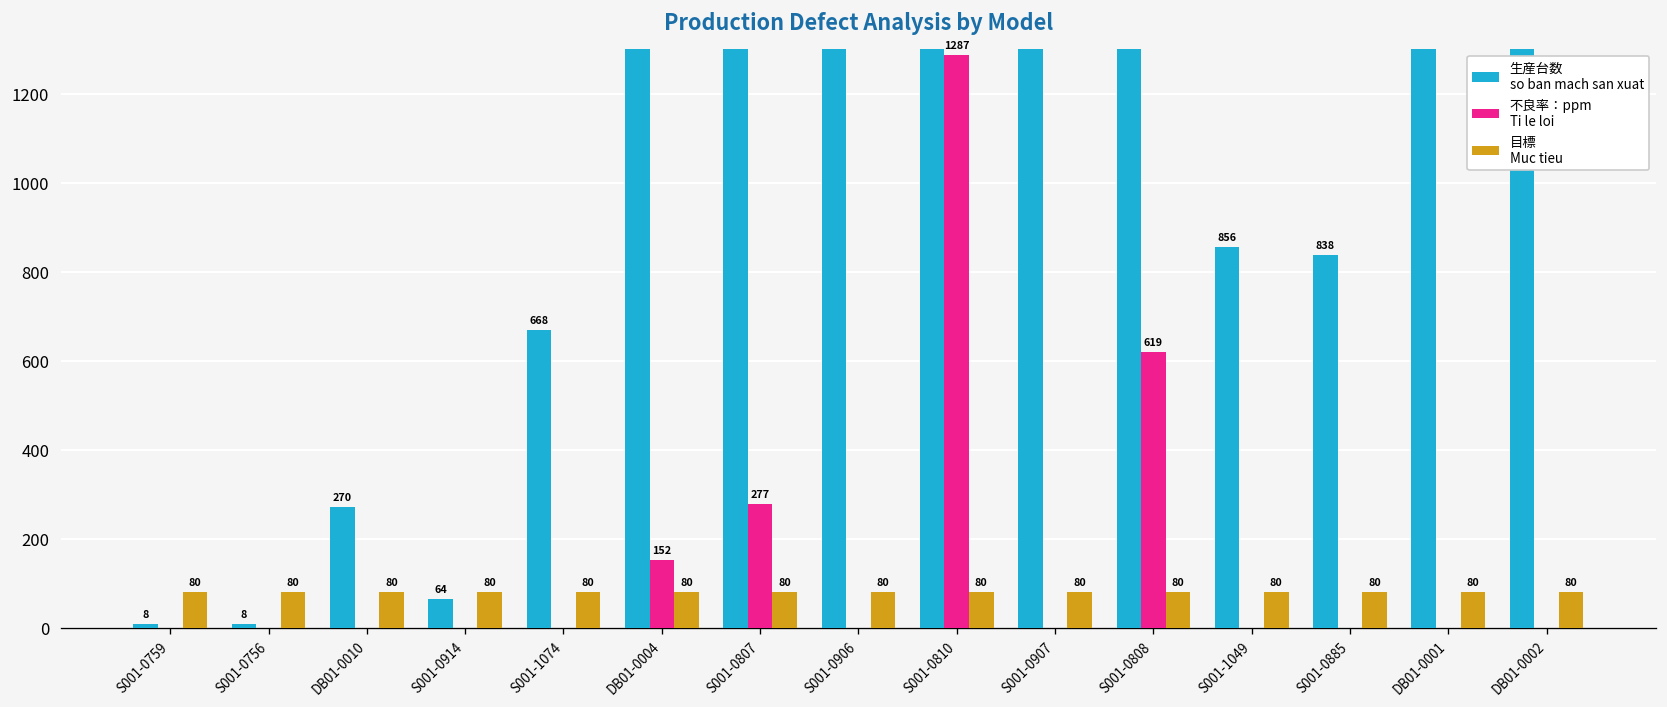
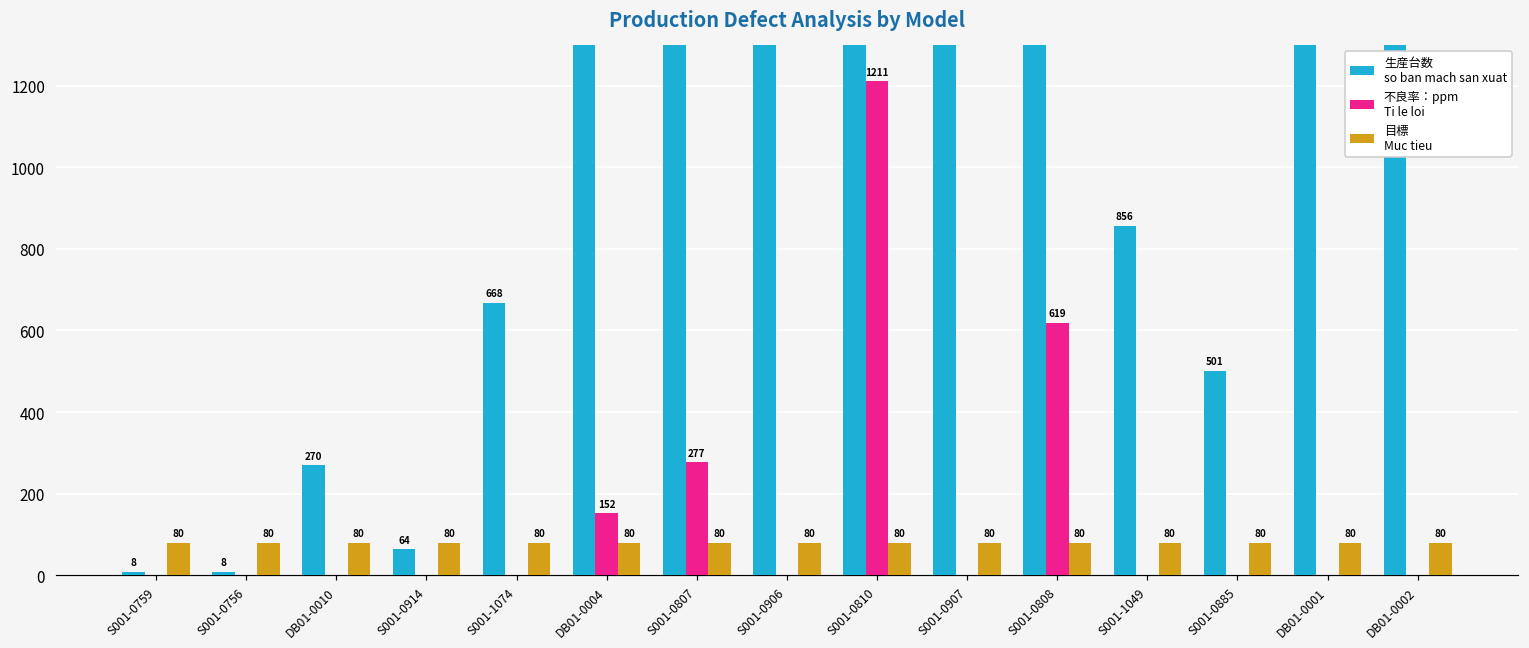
  {
    "生産台数 so ban mach san xuat": {
      "S001-0759": 8,
      "S001-0756": 8,
      "DB01-0010": 270,
      "S001-0914": 64,
      "S001-1074": 668,
      "S001-1049": 856,
-     "S001-0885": 838
+     "S001-0885": 501
    },
    "不良率：ppm Ti le loi": {
      "DB01-0004": 152,
      "S001-0807": 277,
-     "S001-0810": 1287,
+     "S001-0810": 1211,
      "S001-0808": 619
    },
    "目標 Muc tieu": {
      "S001-0759": 80,
      "S001-0756": 80,
      "DB01-0010": 80,
      "S001-0914": 80,
      "S001-1074": 80,
      "DB01-0004": 80,
      "S001-0807": 80,
      "S001-0906": 80,
      "S001-0810": 80,
      "S001-0907": 80,
      "S001-0808": 80,
      "S001-1049": 80,
      "S001-0885": 80,
      "DB01-0001": 80,
      "DB01-0002": 80
    }
  }
